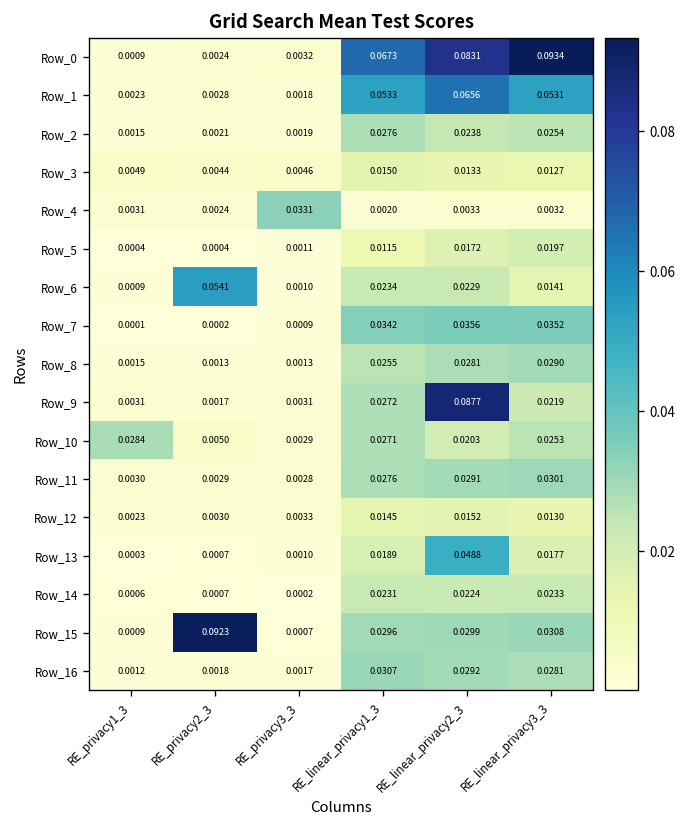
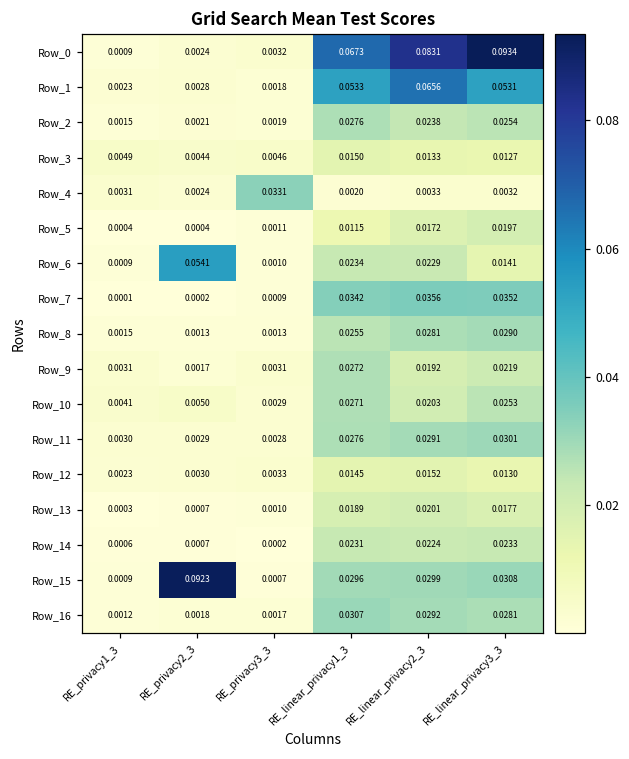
  {
    "Row_0": {
      "RE_privacy1_3": 0.0009,
      "RE_privacy2_3": 0.0024,
      "RE_privacy3_3": 0.0032,
      "RE_linear_privacy1_3": 0.0673,
      "RE_linear_privacy2_3": 0.0831,
      "RE_linear_privacy3_3": 0.0934
    },
    "Row_1": {
      "RE_privacy1_3": 0.0023,
      "RE_privacy2_3": 0.0028,
      "RE_privacy3_3": 0.0018,
      "RE_linear_privacy1_3": 0.0533,
      "RE_linear_privacy2_3": 0.0656,
      "RE_linear_privacy3_3": 0.0531
    },
    "Row_2": {
      "RE_privacy1_3": 0.0015,
      "RE_privacy2_3": 0.0021,
      "RE_privacy3_3": 0.0019,
      "RE_linear_privacy1_3": 0.0276,
      "RE_linear_privacy2_3": 0.0238,
      "RE_linear_privacy3_3": 0.0254
    },
    "Row_3": {
      "RE_privacy1_3": 0.0049,
      "RE_privacy2_3": 0.0044,
      "RE_privacy3_3": 0.0046,
      "RE_linear_privacy1_3": 0.0150,
      "RE_linear_privacy2_3": 0.0133,
      "RE_linear_privacy3_3": 0.0127
    },
    "Row_4": {
      "RE_privacy1_3": 0.0031,
      "RE_privacy2_3": 0.0024,
      "RE_privacy3_3": 0.0331,
      "RE_linear_privacy1_3": 0.0020,
      "RE_linear_privacy2_3": 0.0033,
      "RE_linear_privacy3_3": 0.0032
    },
    "Row_5": {
      "RE_privacy1_3": 0.0004,
      "RE_privacy2_3": 0.0004,
      "RE_privacy3_3": 0.0011,
      "RE_linear_privacy1_3": 0.0115,
      "RE_linear_privacy2_3": 0.0172,
      "RE_linear_privacy3_3": 0.0197
    },
    "Row_6": {
      "RE_privacy1_3": 0.0009,
      "RE_privacy2_3": 0.0541,
      "RE_privacy3_3": 0.0010,
      "RE_linear_privacy1_3": 0.0234,
      "RE_linear_privacy2_3": 0.0229,
      "RE_linear_privacy3_3": 0.0141
    },
    "Row_7": {
      "RE_privacy1_3": 0.0001,
      "RE_privacy2_3": 0.0002,
      "RE_privacy3_3": 0.0009,
      "RE_linear_privacy1_3": 0.0342,
      "RE_linear_privacy2_3": 0.0356,
      "RE_linear_privacy3_3": 0.0352
    },
    "Row_8": {
      "RE_privacy1_3": 0.0015,
      "RE_privacy2_3": 0.0013,
      "RE_privacy3_3": 0.0013,
      "RE_linear_privacy1_3": 0.0255,
      "RE_linear_privacy2_3": 0.0281,
      "RE_linear_privacy3_3": 0.0290
    },
    "Row_9": {
      "RE_privacy1_3": 0.0031,
      "RE_privacy2_3": 0.0017,
      "RE_privacy3_3": 0.0031,
      "RE_linear_privacy1_3": 0.0272,
-     "RE_linear_privacy2_3": 0.0877,
+     "RE_linear_privacy2_3": 0.0192,
      "RE_linear_privacy3_3": 0.0219
    },
    "Row_10": {
-     "RE_privacy1_3": 0.0284,
+     "RE_privacy1_3": 0.0041,
      "RE_privacy2_3": 0.0050,
      "RE_privacy3_3": 0.0029,
      "RE_linear_privacy1_3": 0.0271,
      "RE_linear_privacy2_3": 0.0203,
      "RE_linear_privacy3_3": 0.0253
    },
    "Row_11": {
      "RE_privacy1_3": 0.0030,
      "RE_privacy2_3": 0.0029,
      "RE_privacy3_3": 0.0028,
      "RE_linear_privacy1_3": 0.0276,
      "RE_linear_privacy2_3": 0.0291,
      "RE_linear_privacy3_3": 0.0301
    },
    "Row_12": {
      "RE_privacy1_3": 0.0023,
      "RE_privacy2_3": 0.0030,
      "RE_privacy3_3": 0.0033,
      "RE_linear_privacy1_3": 0.0145,
      "RE_linear_privacy2_3": 0.0152,
      "RE_linear_privacy3_3": 0.0130
    },
    "Row_13": {
      "RE_privacy1_3": 0.0003,
      "RE_privacy2_3": 0.0007,
      "RE_privacy3_3": 0.0010,
      "RE_linear_privacy1_3": 0.0189,
-     "RE_linear_privacy2_3": 0.0488,
+     "RE_linear_privacy2_3": 0.0201,
      "RE_linear_privacy3_3": 0.0177
    },
    "Row_14": {
      "RE_privacy1_3": 0.0006,
      "RE_privacy2_3": 0.0007,
      "RE_privacy3_3": 0.0002,
      "RE_linear_privacy1_3": 0.0231,
      "RE_linear_privacy2_3": 0.0224,
      "RE_linear_privacy3_3": 0.0233
    },
    "Row_15": {
      "RE_privacy1_3": 0.0009,
      "RE_privacy2_3": 0.0923,
      "RE_privacy3_3": 0.0007,
      "RE_linear_privacy1_3": 0.0296,
      "RE_linear_privacy2_3": 0.0299,
      "RE_linear_privacy3_3": 0.0308
    },
    "Row_16": {
      "RE_privacy1_3": 0.0012,
      "RE_privacy2_3": 0.0018,
      "RE_privacy3_3": 0.0017,
      "RE_linear_privacy1_3": 0.0307,
      "RE_linear_privacy2_3": 0.0292,
      "RE_linear_privacy3_3": 0.0281
    }
  }
